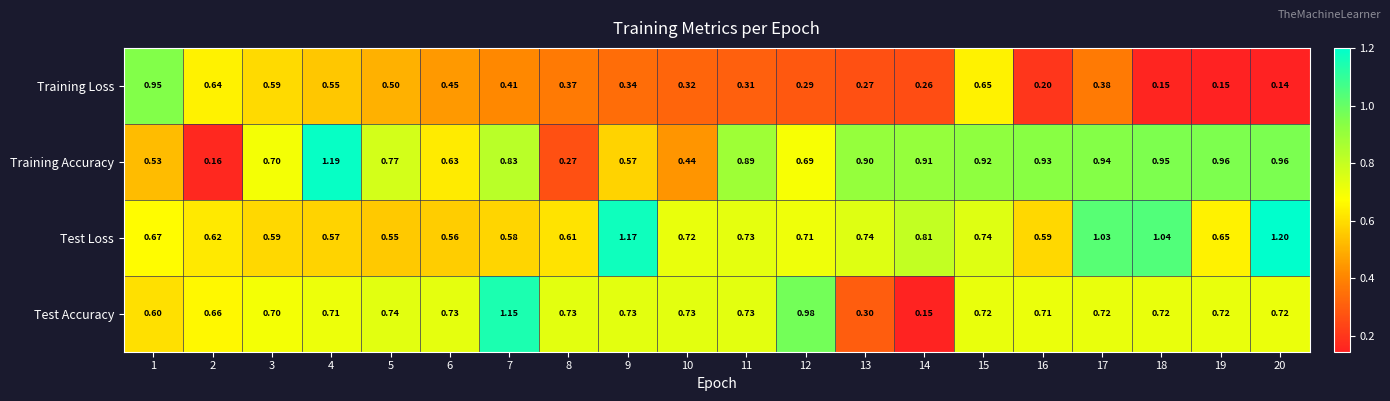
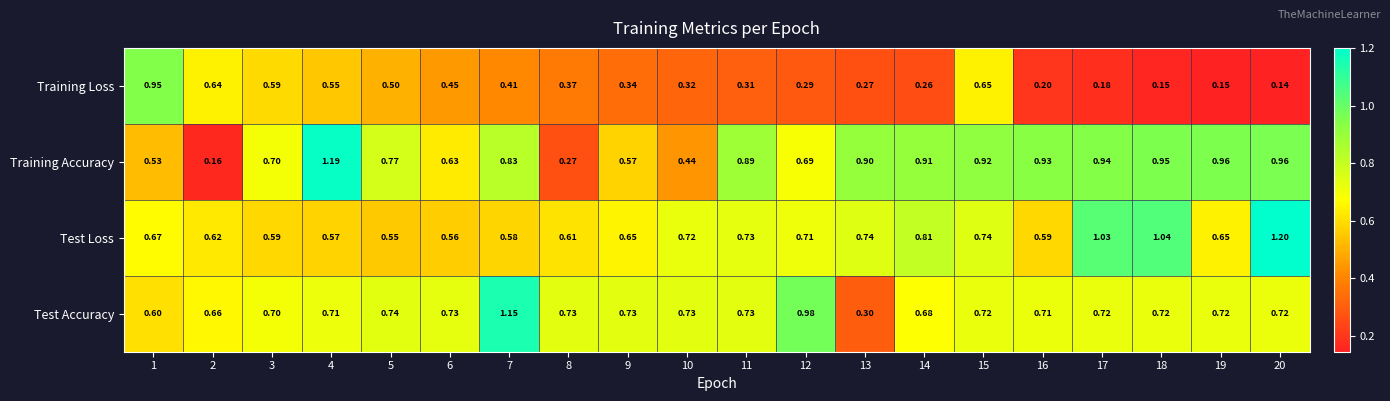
  {
    "Training Loss": {
      "1": 0.95,
      "2": 0.64,
      "3": 0.59,
      "4": 0.55,
      "5": 0.50,
      "6": 0.45,
      "7": 0.41,
      "8": 0.37,
      "9": 0.34,
      "10": 0.32,
      "11": 0.31,
      "12": 0.29,
      "13": 0.27,
      "14": 0.26,
      "15": 0.65,
      "16": 0.20,
-     "17": 0.38,
+     "17": 0.18,
      "18": 0.15,
      "19": 0.15,
      "20": 0.14
    },
    "Training Accuracy": {
      "1": 0.53,
      "2": 0.16,
      "3": 0.70,
      "4": 1.19,
      "5": 0.77,
      "6": 0.63,
      "7": 0.83,
      "8": 0.27,
      "9": 0.57,
      "10": 0.44,
      "11": 0.89,
      "12": 0.69,
      "13": 0.90,
      "14": 0.91,
      "15": 0.92,
      "16": 0.93,
      "17": 0.94,
      "18": 0.95,
      "19": 0.96,
      "20": 0.96
    },
    "Test Loss": {
      "1": 0.67,
      "2": 0.62,
      "3": 0.59,
      "4": 0.57,
      "5": 0.55,
      "6": 0.56,
      "7": 0.58,
      "8": 0.61,
-     "9": 1.17,
+     "9": 0.65,
      "10": 0.72,
      "11": 0.73,
      "12": 0.71,
      "13": 0.74,
      "14": 0.81,
      "15": 0.74,
      "16": 0.59,
      "17": 1.03,
      "18": 1.04,
      "19": 0.65,
      "20": 1.20
    },
    "Test Accuracy": {
      "1": 0.60,
      "2": 0.66,
      "3": 0.70,
      "4": 0.71,
      "5": 0.74,
      "6": 0.73,
      "7": 1.15,
      "8": 0.73,
      "9": 0.73,
      "10": 0.73,
      "11": 0.73,
      "12": 0.98,
      "13": 0.30,
-     "14": 0.15,
+     "14": 0.68,
      "15": 0.72,
      "16": 0.71,
      "17": 0.72,
      "18": 0.72,
      "19": 0.72,
      "20": 0.72
    }
  }
